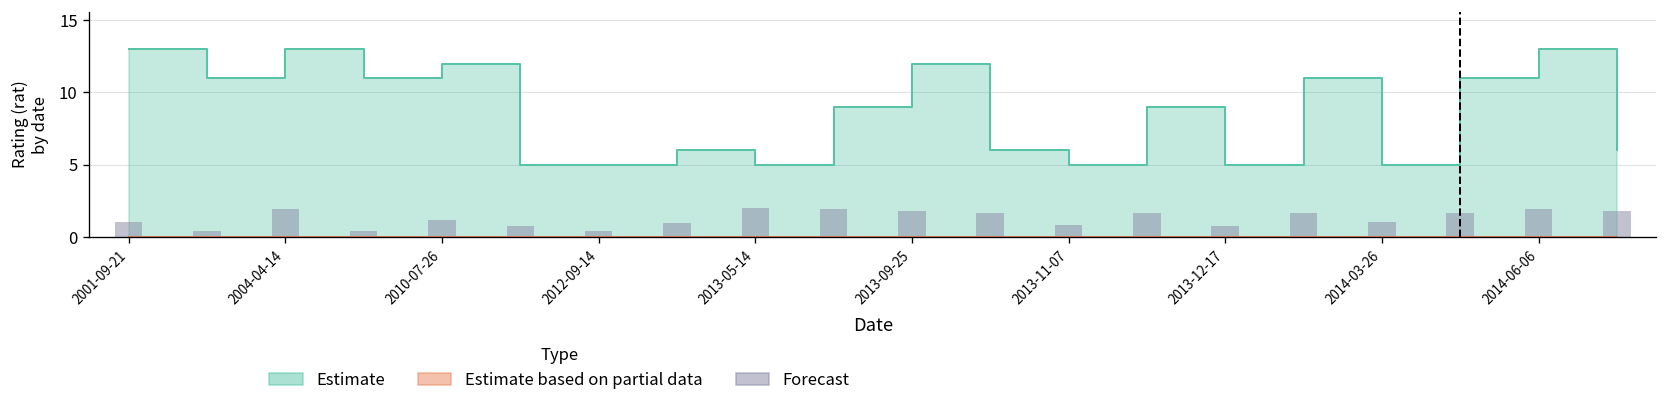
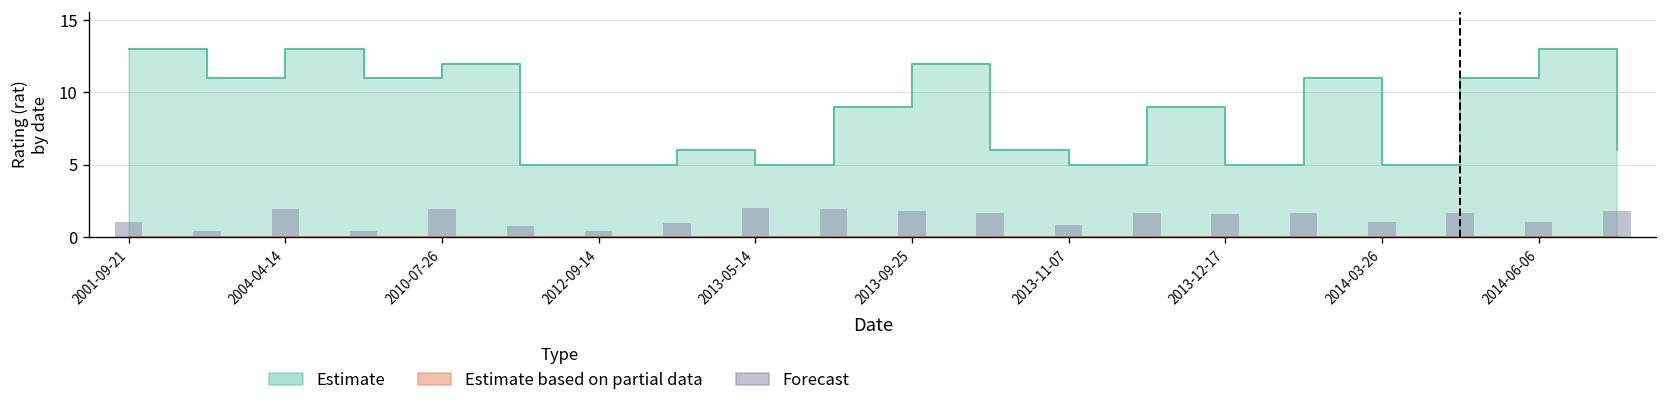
  {
    "Forecast": {
      "2001-09-21": 1.1,
      "2004-04-14": 1.9,
-     "2010-07-26": 1.2,
+     "2010-07-26": 1.9,
      "2012-09-14": 0.4,
      "2013-05-14": 2.0,
      "2013-09-25": 1.8,
      "2013-11-07": 0.8,
-     "2013-12-17": 0.7,
+     "2013-12-17": 1.6,
      "2014-03-26": 1.1,
-     "2014-06-06": 1.9
+     "2014-06-06": 1.1
    }
  }
